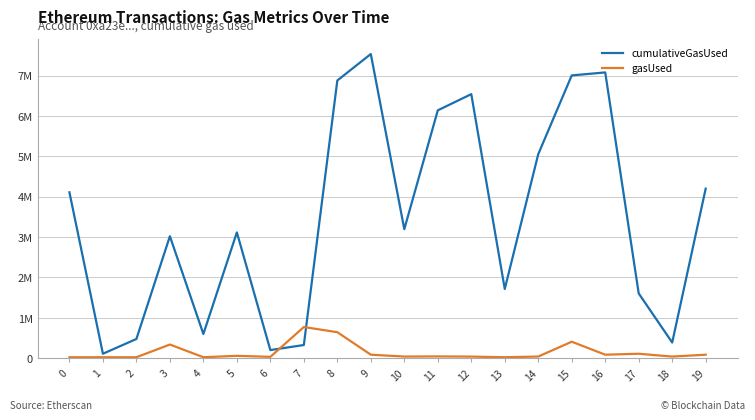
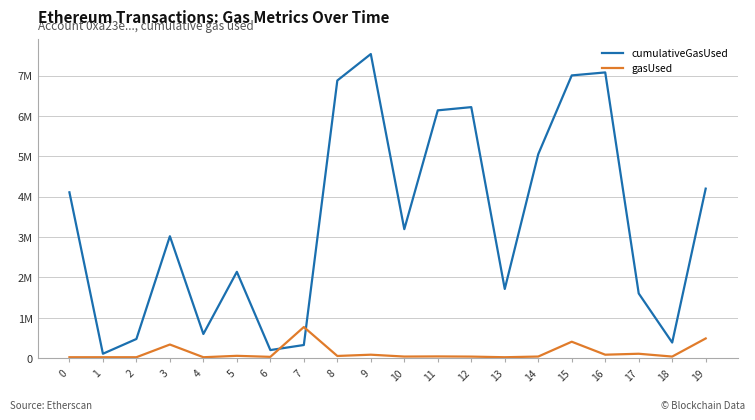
  {
    "cumulativeGasUsed": {
      "0": 4100000,
      "1": 100000,
      "2": 500000,
      "3": 3000000,
      "4": 600000,
-     "5": 3100000,
+     "5": 2100000,
      "6": 200000,
      "7": 300000,
      "8": 6900000,
      "9": 7500000,
      "10": 3200000,
      "11": 6100000,
-     "12": 6500000,
+     "12": 6200000,
      "13": 1700000,
      "14": 5100000,
      "15": 7000000,
      "16": 7100000,
      "17": 1600000,
      "18": 400000,
      "19": 4200000
    },
    "gasUsed": {
      "0": 0,
      "1": 0,
      "2": 0,
      "3": 300000,
      "4": 0,
      "5": 100000,
      "6": 0,
      "7": 800000,
-     "8": 600000,
+     "8": 100000,
      "9": 100000,
      "10": 0,
      "11": 0,
      "12": 0,
      "13": 0,
      "14": 0,
      "15": 400000,
      "16": 100000,
      "17": 100000,
      "18": 0,
-     "19": 100000
+     "19": 500000
    }
  }
